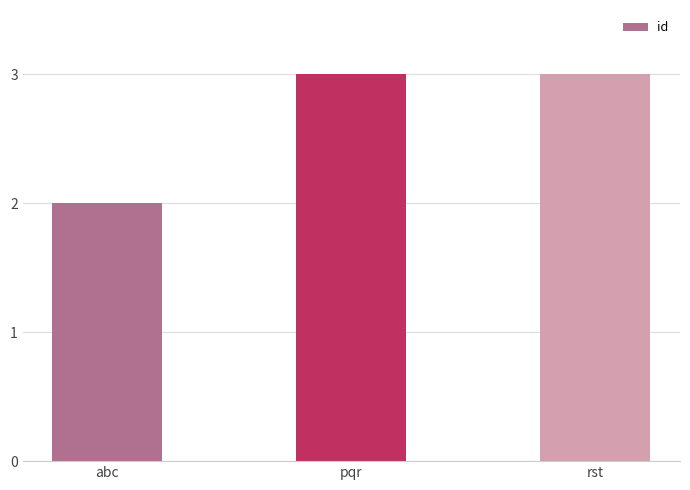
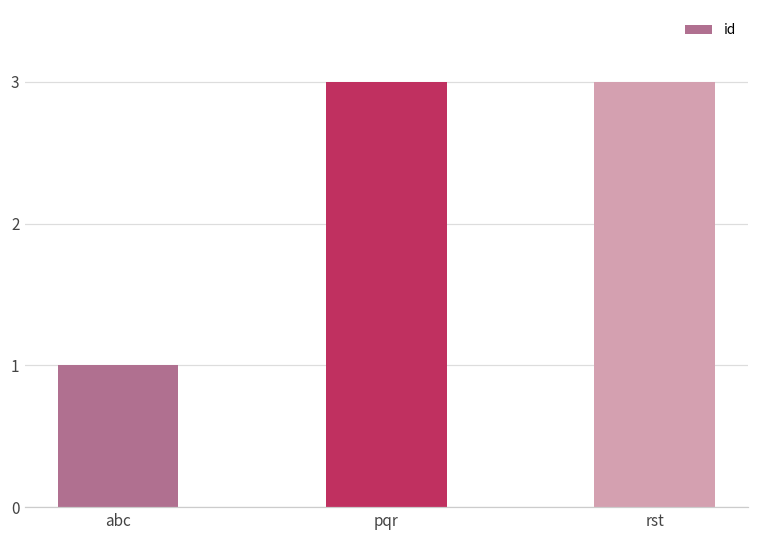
  {
-   "abc": 2,
+   "abc": 1,
    "pqr": 3,
    "rst": 3
  }
